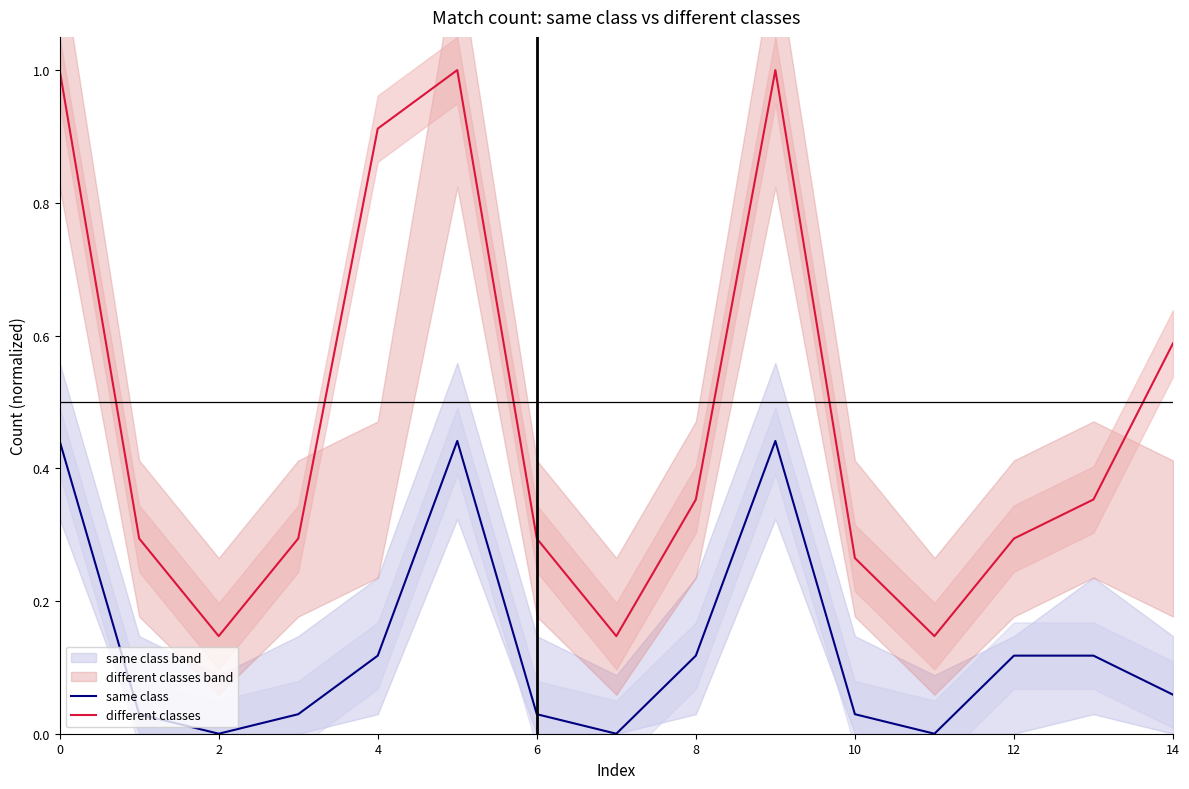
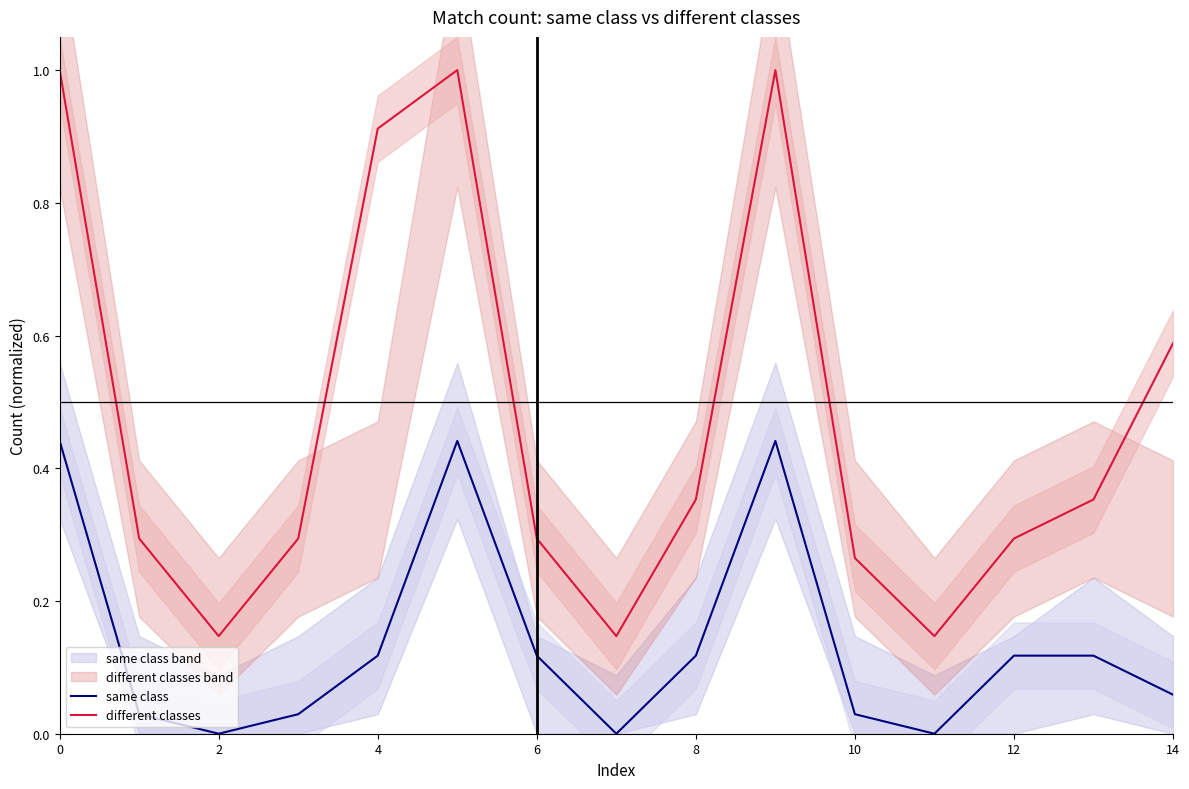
  {
    "same class": {
      "0": 0.44,
      "2": 0.00,
      "4": 0.12,
-     "6": 0.03,
+     "6": 0.12,
      "8": 0.12,
      "10": 0.03,
      "12": 0.12,
      "14": 0.06
    },
    "different classes": {
      "0": 1.00,
      "2": 0.15,
      "4": 0.91,
      "6": 0.29,
      "8": 0.35,
      "10": 0.26,
      "12": 0.29,
      "14": 0.59
    }
  }
